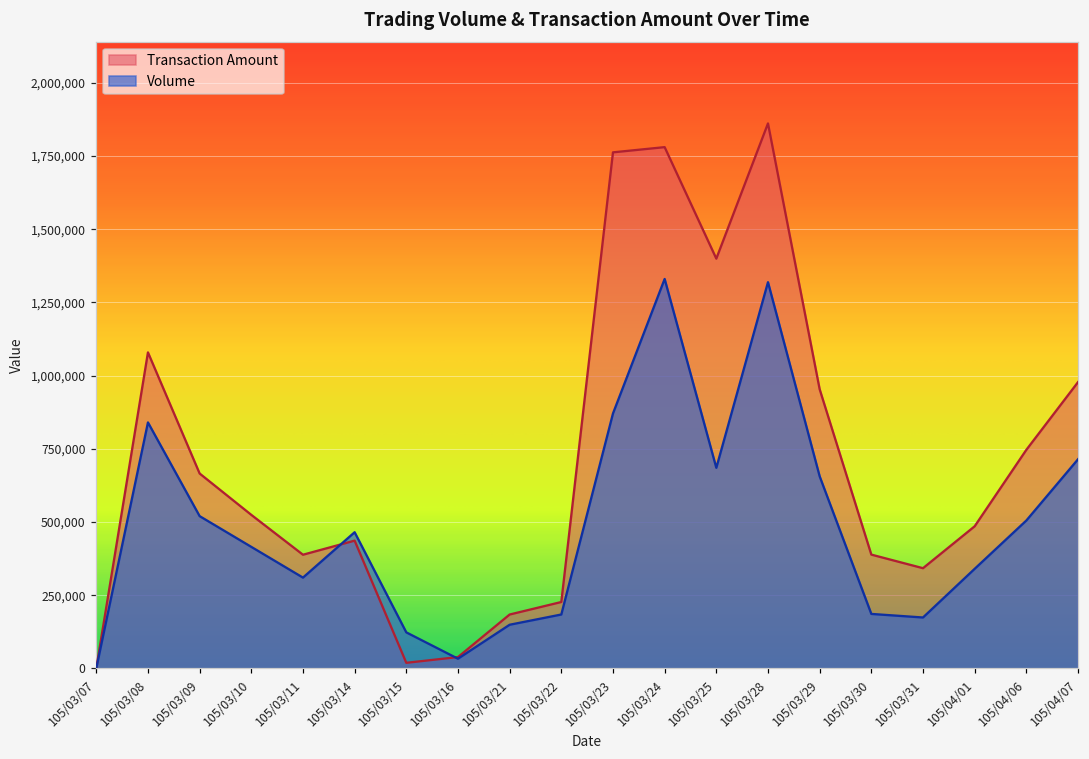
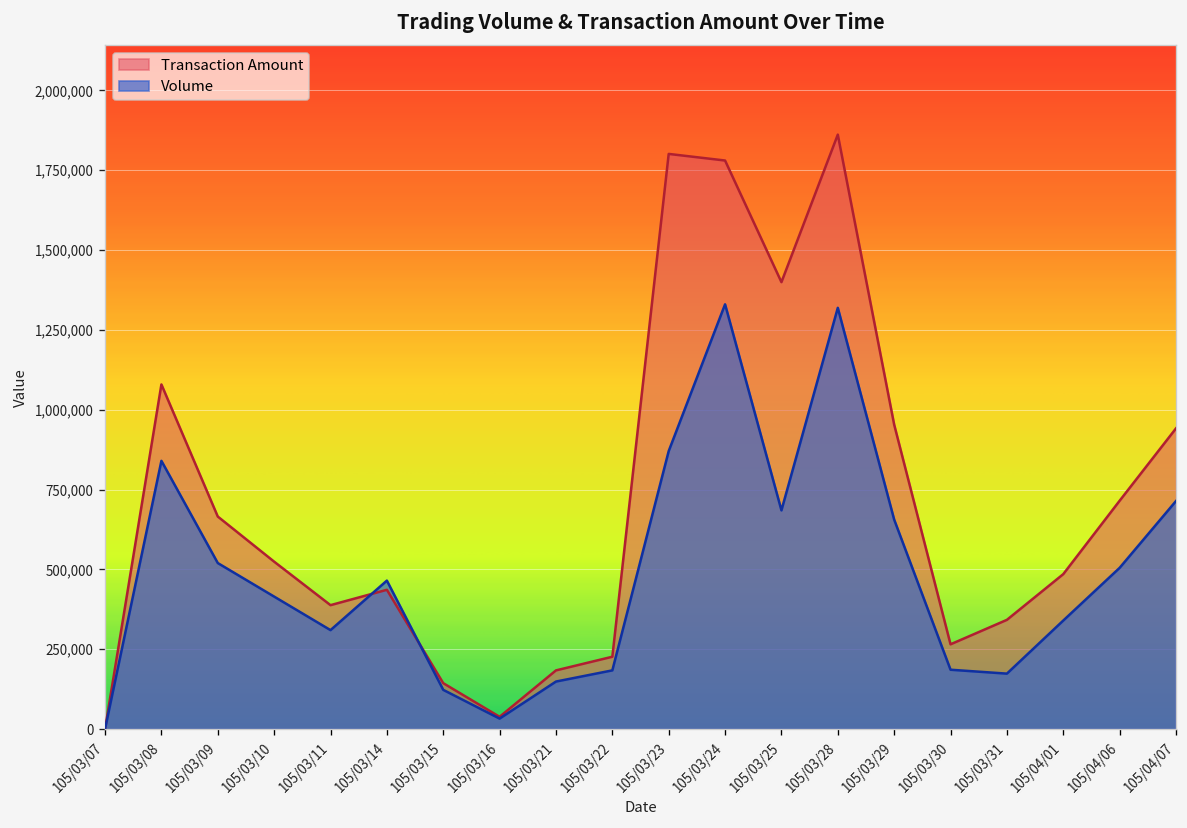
  {
    "Transaction Amount": {
      "105/03/08": "1,080,000",
      "105/03/09": "670,000",
      "105/03/10": "520,000",
      "105/03/11": "390,000",
      "105/03/14": "440,000",
-     "105/03/15": "20,000",
+     "105/03/15": "140,000",
      "105/03/21": "180,000",
      "105/03/22": "230,000",
-     "105/03/23": "1,760,000",
+     "105/03/23": "1,800,000",
      "105/03/24": "1,780,000",
      "105/03/25": "1,400,000",
      "105/03/28": "1,860,000",
      "105/03/29": "950,000",
-     "105/03/30": "390,000",
+     "105/03/30": "270,000",
      "105/03/31": "340,000",
      "105/04/01": "490,000",
-     "105/04/06": "750,000",
-     "105/04/07": "980,000"
+     "105/04/06": "720,000",
+     "105/04/07": "940,000"
    },
    "Volume": {
      "105/03/08": "840,000",
      "105/03/09": "520,000",
      "105/03/10": "420,000",
      "105/03/11": "310,000",
      "105/03/14": "470,000",
      "105/03/15": "120,000",
      "105/03/21": "150,000",
      "105/03/22": "180,000",
      "105/03/23": "870,000",
      "105/03/24": "1,330,000",
      "105/03/25": "690,000",
      "105/03/28": "1,320,000",
      "105/03/29": "660,000",
      "105/03/30": "190,000",
      "105/03/31": "170,000",
      "105/04/01": "340,000",
      "105/04/06": "510,000",
      "105/04/07": "710,000"
    }
  }
